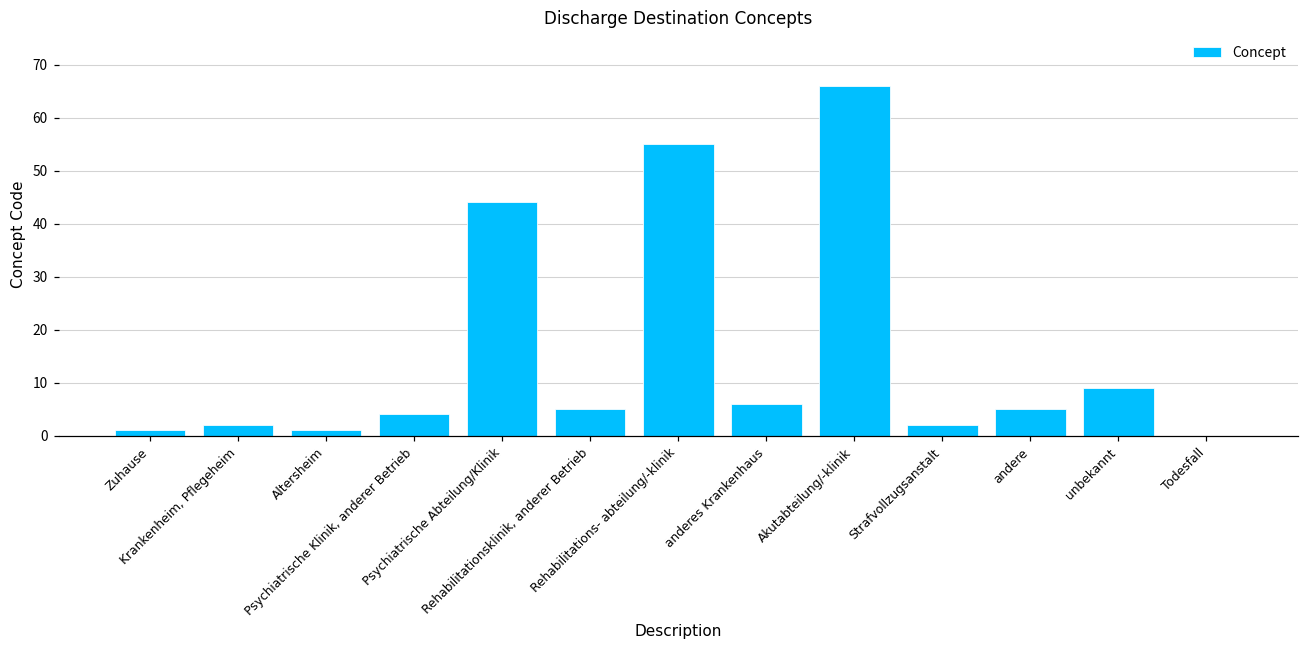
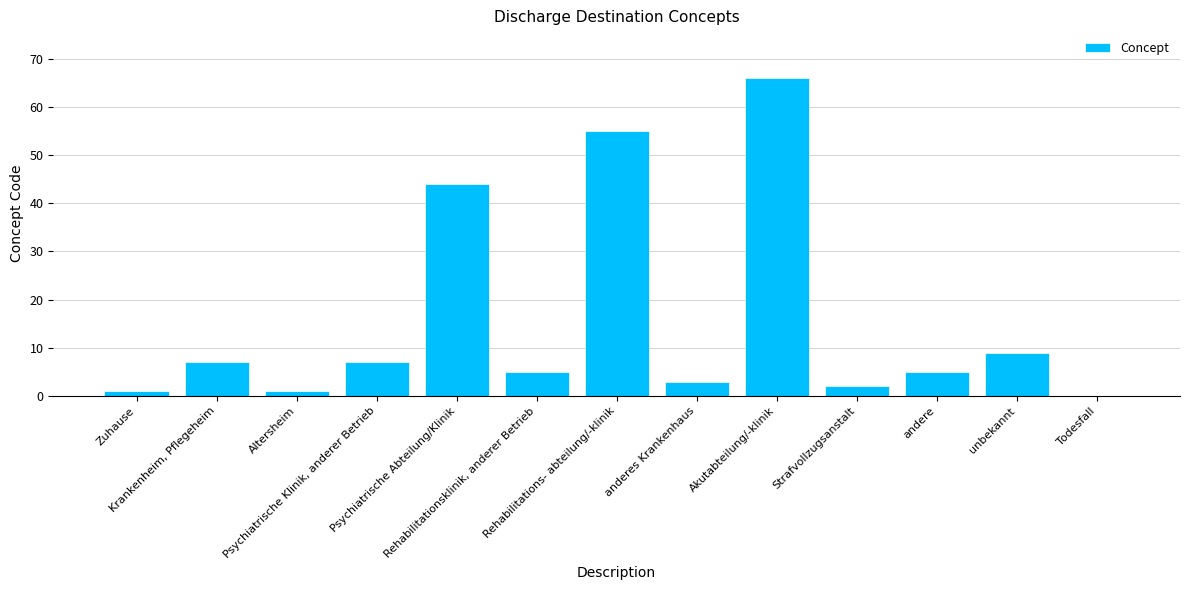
  {
    "Zuhause": 1,
-   "Krankenheim, Pflegeheim": 2,
+   "Krankenheim, Pflegeheim": 7,
    "Altersheim": 1,
-   "Psychiatrische Klinik, anderer Betrieb": 4,
+   "Psychiatrische Klinik, anderer Betrieb": 7,
    "Psychiatrische Abteilung/Klinik": 44,
    "Rehabilitationsklinik, anderer Betrieb": 5,
    "Rehabilitations- abteilung/-klinik": 55,
-   "anderes Krankenhaus": 6,
+   "anderes Krankenhaus": 3,
    "Akutabteilung/-klinik": 66,
    "Strafvollzugsanstalt": 2,
    "andere": 5,
    "unbekannt": 9,
    "Todesfall": 0
  }
